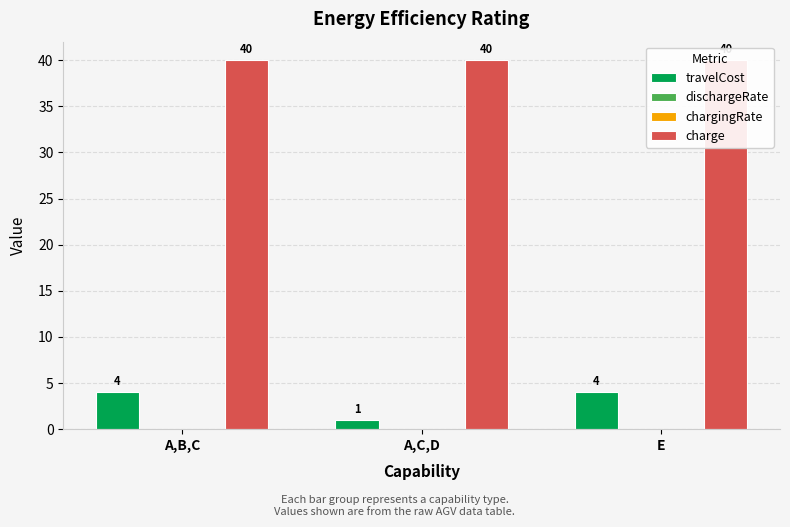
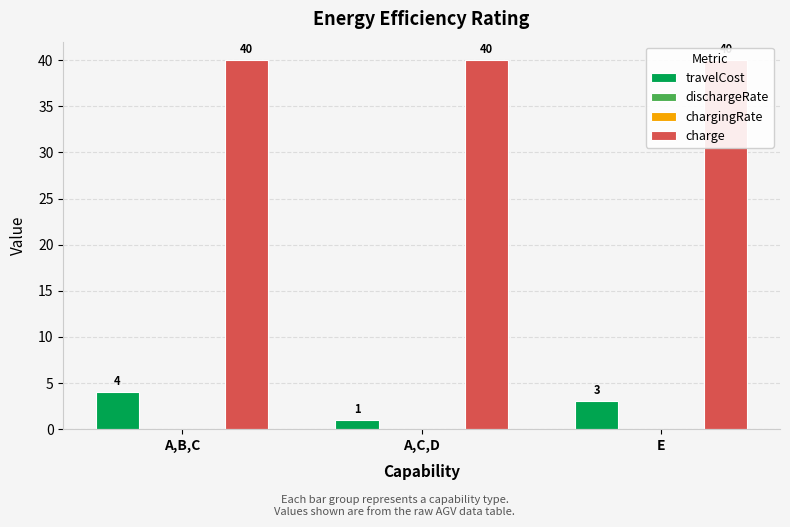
  {
    "travelCost": {
      "A,B,C": 4,
      "A,C,D": 1,
-     "E": 4
+     "E": 3
    },
    "charge": {
      "A,B,C": 40,
      "A,C,D": 40
    }
  }
